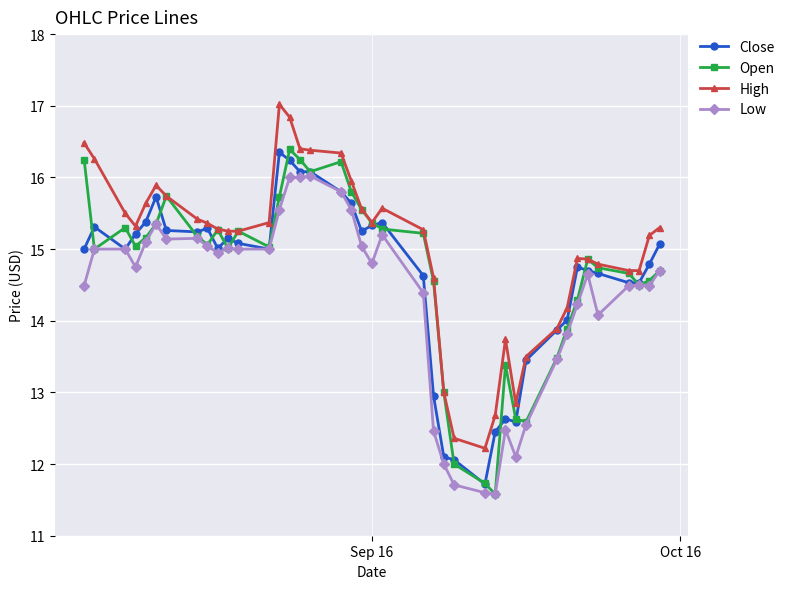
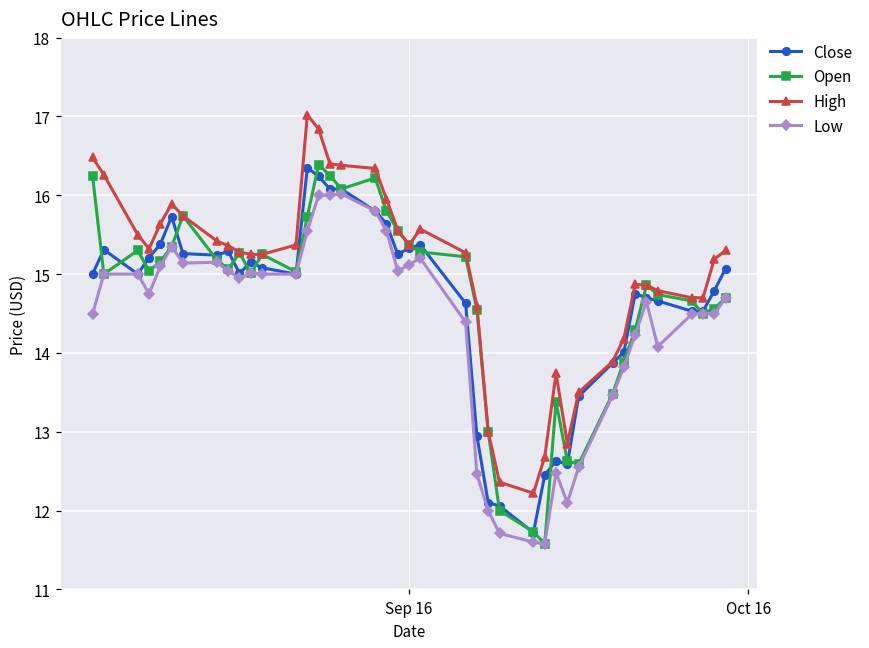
  {
    "Close": {
      "Sep 16": 15.3
    },
    "Low": {
-     "Sep 16": 14.8
+     "Sep 16": 15.1
    }
  }
